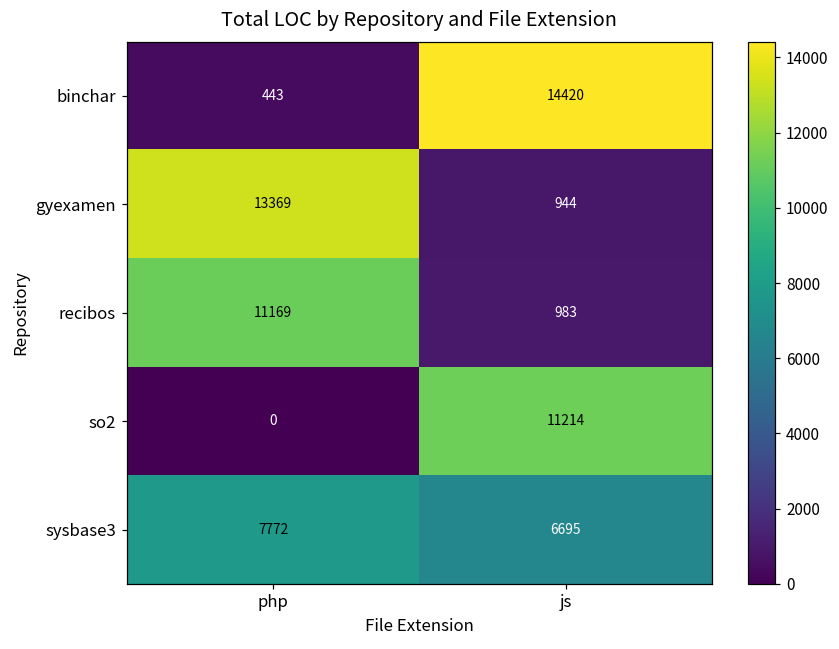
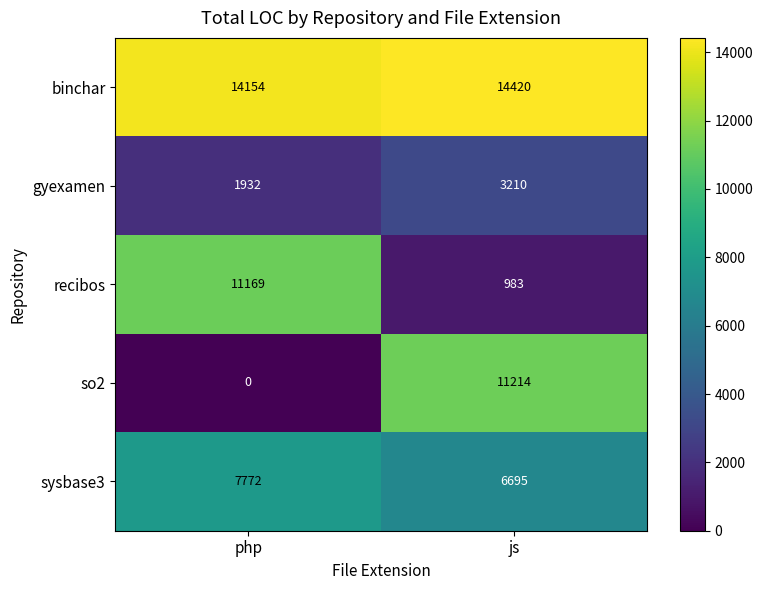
  {
    "binchar": {
-     "php": 443,
+     "php": 14154,
      "js": 14420
    },
    "gyexamen": {
-     "php": 13369,
-     "js": 944
+     "php": 1932,
+     "js": 3210
    },
    "recibos": {
      "php": 11169,
      "js": 983
    },
    "so2": {
      "php": 0,
      "js": 11214
    },
    "sysbase3": {
      "php": 7772,
      "js": 6695
    }
  }
